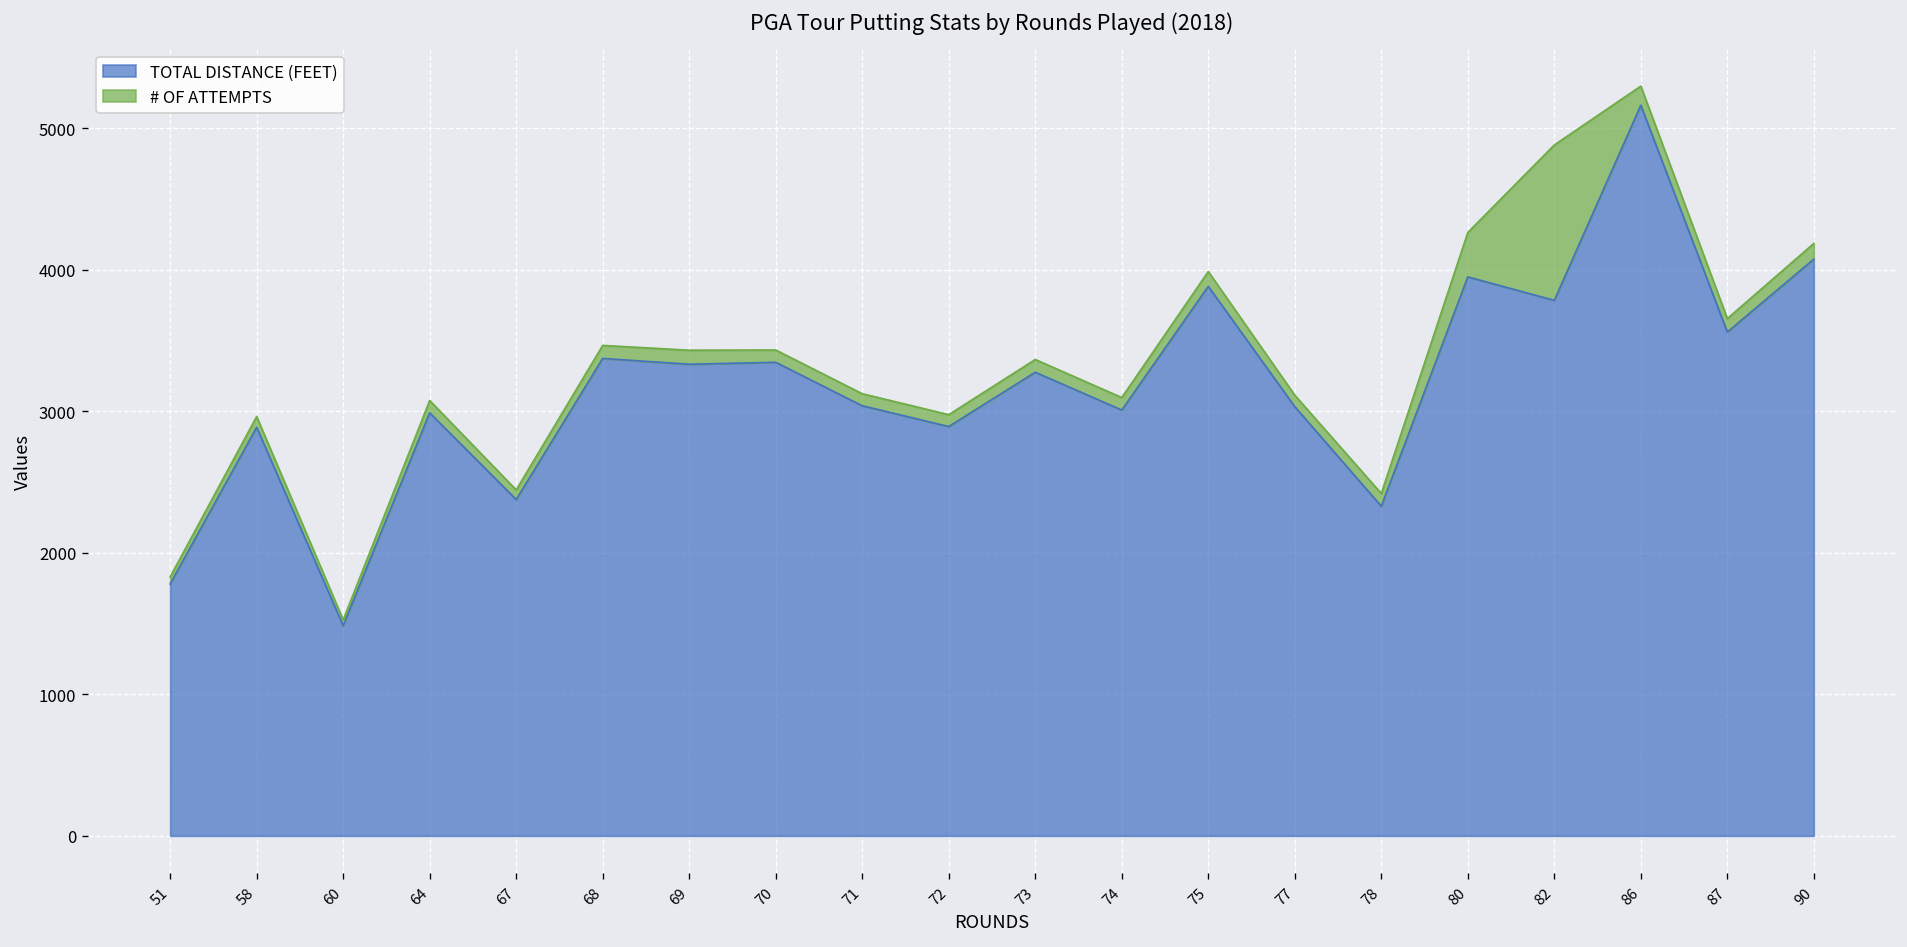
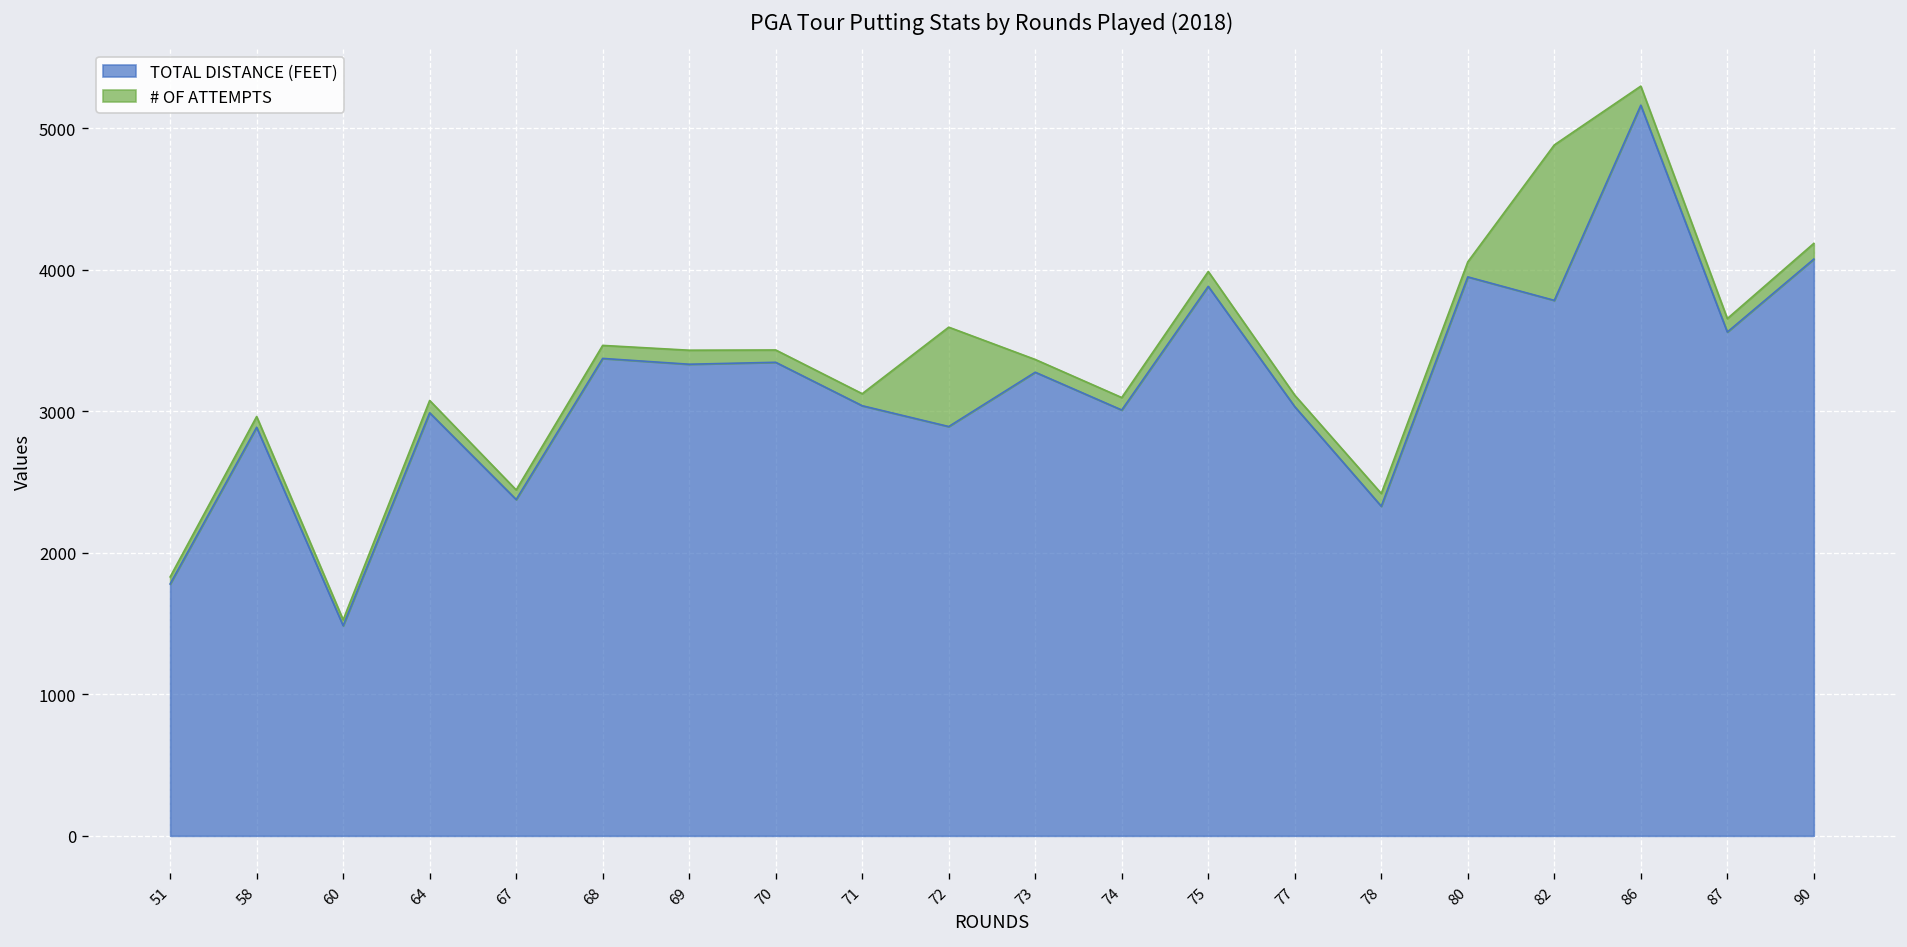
  {
    "TOTAL DISTANCE (FEET)": {
      "51": 1780,
      "58": 2890,
      "60": 1490,
      "64": 2990,
      "67": 2380,
      "68": 3370,
      "69": 3330,
      "70": 3350,
      "71": 3040,
      "72": 2890,
      "73": 3280,
      "74": 3010,
      "75": 3880,
      "77": 3030,
      "78": 2330,
      "80": 3950,
      "82": 3780,
      "86": 5160,
      "87": 3560,
      "90": 4070
    },
    "# OF ATTEMPTS": {
      "51": 50,
      "58": 80,
      "60": 40,
      "64": 90,
      "67": 70,
      "68": 90,
      "69": 100,
      "70": 90,
      "71": 90,
-     "72": 80,
+     "72": 700,
      "73": 90,
      "74": 90,
      "75": 110,
      "77": 80,
      "78": 90,
-     "80": 310,
+     "80": 110,
      "82": 1100,
      "86": 140,
      "87": 100,
      "90": 110
    }
  }
